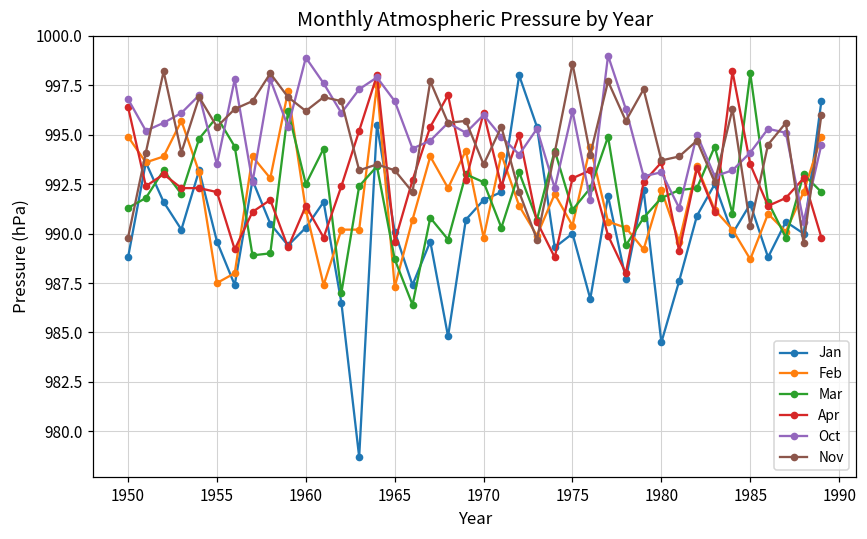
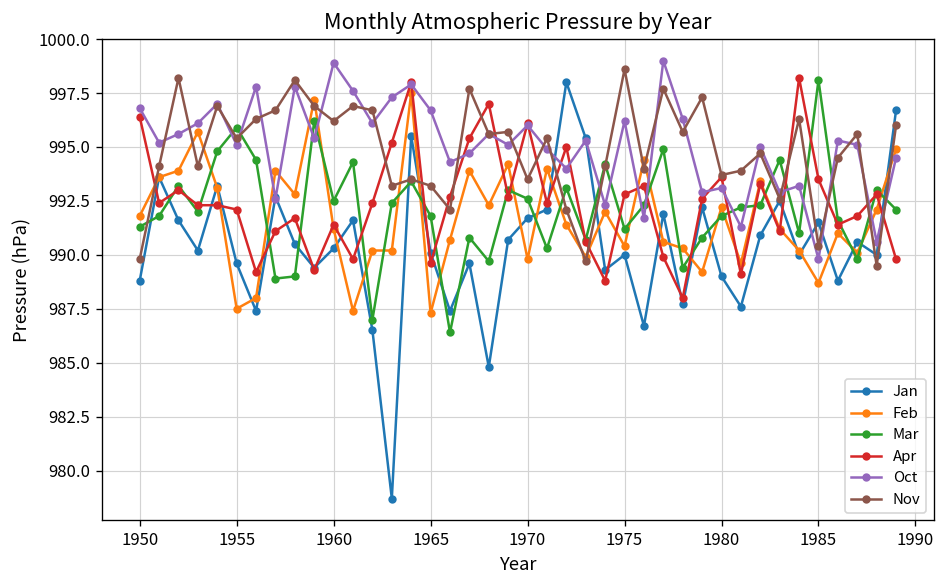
  {
    "Jan": {
      "1950": 988.8,
      "1955": 989.6,
      "1960": 990.3,
      "1965": 990.1,
      "1970": 991.7,
      "1975": 990.0,
-     "1980": 984.5,
+     "1980": 989.0,
      "1985": 991.5
    },
    "Feb": {
-     "1950": 994.9,
+     "1950": 991.8,
      "1955": 987.5,
      "1960": 991.2,
      "1965": 987.3,
      "1970": 989.8,
      "1975": 990.4,
      "1980": 992.2,
      "1985": 988.7
    },
    "Mar": {
      "1950": 991.3,
      "1955": 995.9,
      "1960": 992.5,
-     "1965": 988.7,
+     "1965": 991.8,
      "1970": 992.6,
      "1975": 991.2,
      "1980": 991.8,
      "1985": 998.1
    },
    "Apr": {
      "1950": 996.4,
      "1955": 992.1,
      "1960": 991.4,
      "1965": 989.6,
      "1975": 992.8,
      "1985": 993.5
    },
    "Oct": {
      "1950": 996.8,
-     "1955": 993.5,
+     "1955": 995.1,
      "1960": 998.9,
      "1965": 996.7,
      "1975": 996.2,
      "1980": 993.1,
-     "1985": 994.1
+     "1985": 989.8
    },
    "Nov": {
      "1950": 989.8,
      "1955": 995.4,
      "1960": 996.2,
      "1965": 993.2,
      "1970": 993.5,
      "1975": 998.6,
      "1985": 990.4
    }
  }
